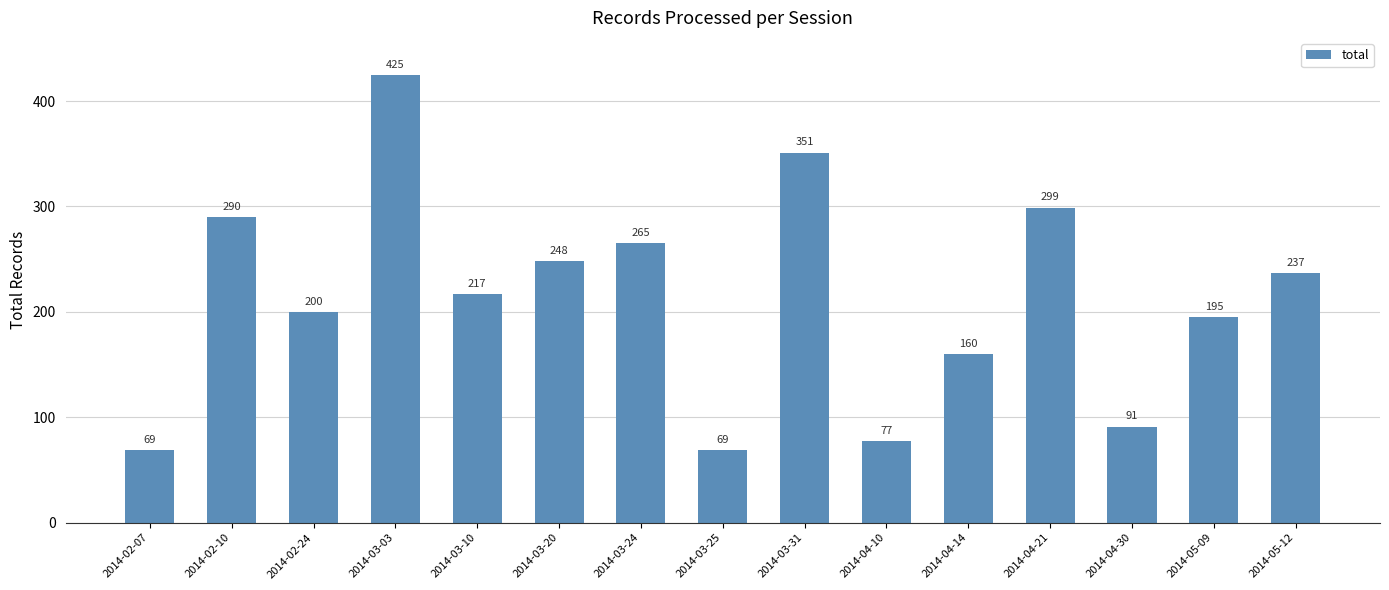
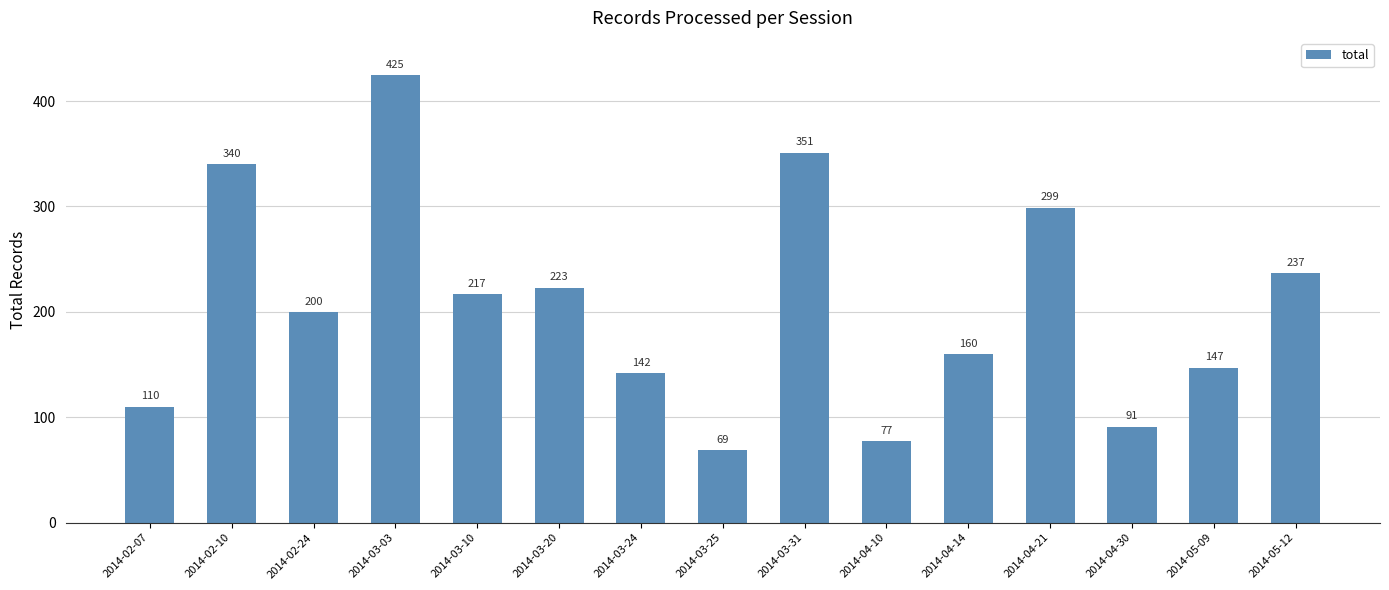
  {
-   "2014-02-07": 69,
-   "2014-02-10": 290,
+   "2014-02-07": 110,
+   "2014-02-10": 340,
    "2014-02-24": 200,
    "2014-03-03": 425,
    "2014-03-10": 217,
-   "2014-03-20": 248,
-   "2014-03-24": 265,
+   "2014-03-20": 223,
+   "2014-03-24": 142,
    "2014-03-25": 69,
    "2014-03-31": 351,
    "2014-04-10": 77,
    "2014-04-14": 160,
    "2014-04-21": 299,
    "2014-04-30": 91,
-   "2014-05-09": 195,
+   "2014-05-09": 147,
    "2014-05-12": 237
  }
